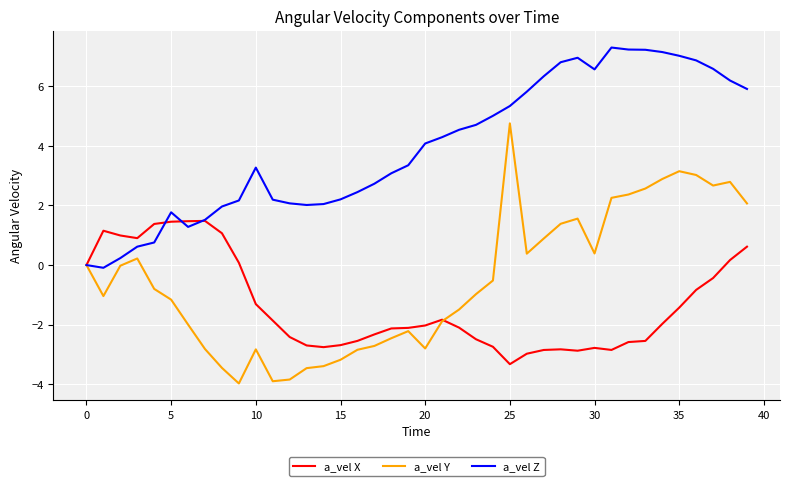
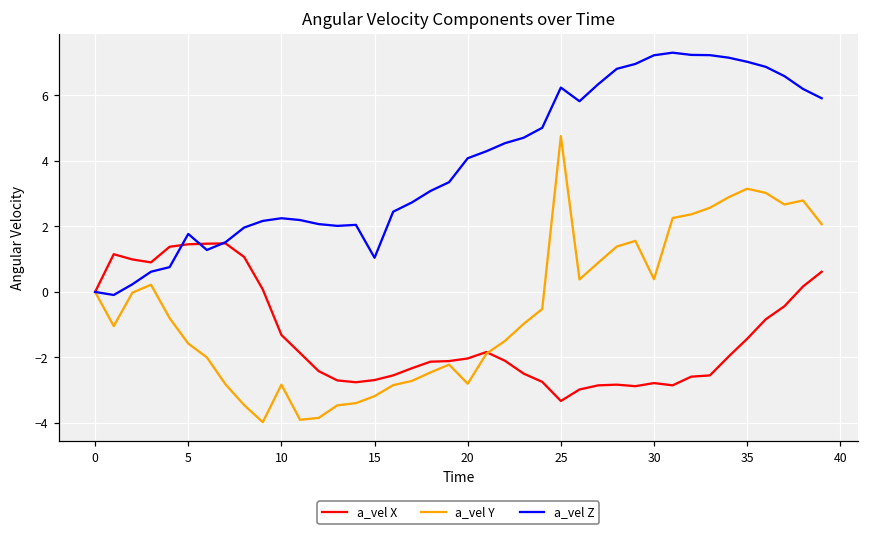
  {
    "a_vel X": {
      "5": 1.5,
      "10": -1.3,
      "15": -2.7,
      "20": -2.0,
      "25": -3.3,
      "30": -2.8,
      "35": -1.4
    },
    "a_vel Y": {
-     "5": -1.2,
+     "5": -1.6,
      "10": -2.8,
      "15": -3.2,
      "20": -2.8,
      "25": 4.8,
      "30": 0.4,
      "35": 3.2
    },
    "a_vel Z": {
      "5": 1.8,
-     "10": 3.3,
-     "15": 2.2,
+     "10": 2.3,
+     "15": 1.0,
      "20": 4.1,
-     "25": 5.3,
-     "30": 6.6,
+     "25": 6.2,
+     "30": 7.2,
      "35": 7.0
    }
  }
